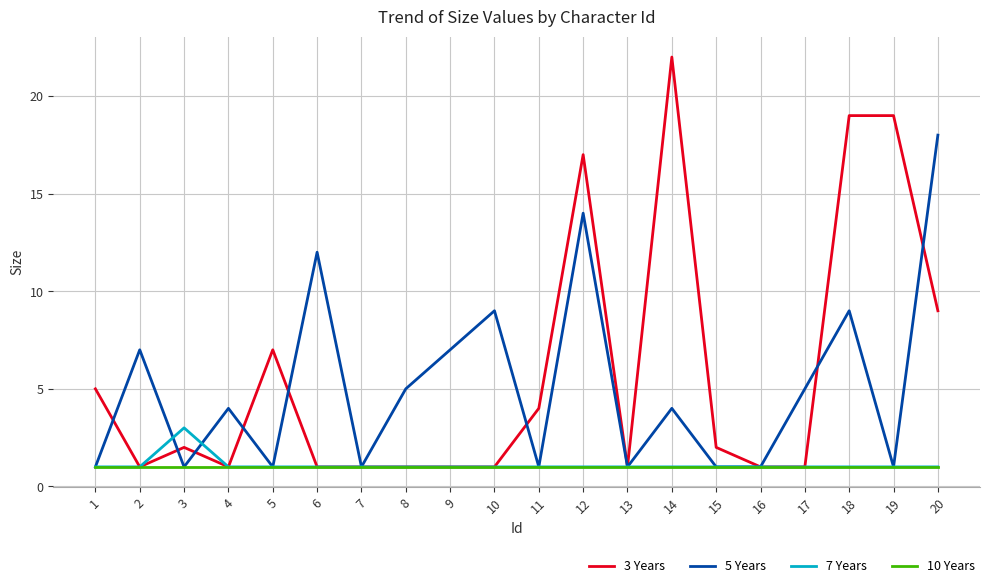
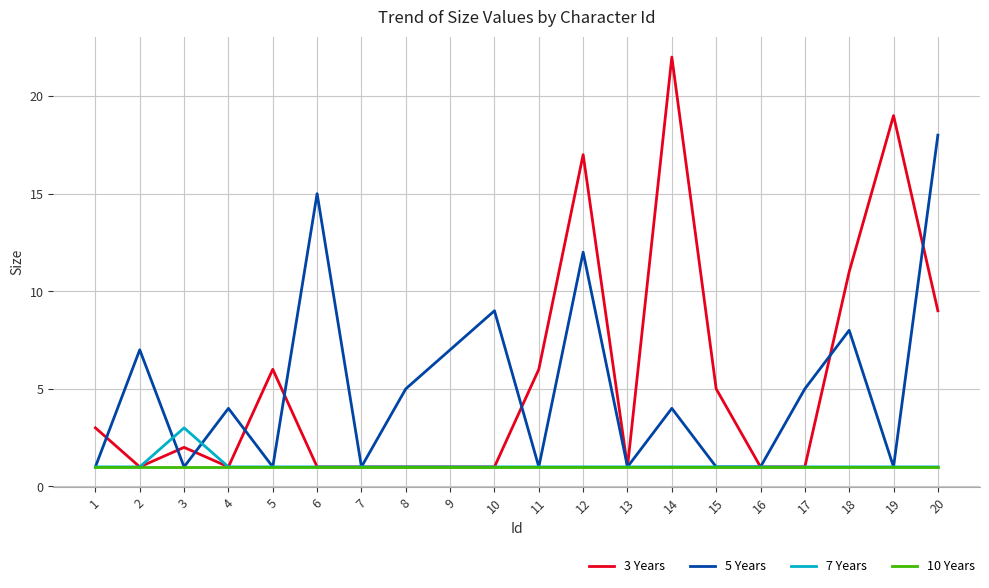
  {
    "3 Years": {
-     "1": 5,
+     "1": 3,
      "3": 2,
-     "5": 7,
-     "11": 4,
+     "5": 6,
+     "11": 6,
      "12": 17,
      "14": 22,
-     "15": 2,
-     "18": 19,
+     "15": 5,
+     "18": 11,
      "19": 19,
      "20": 9
    },
    "5 Years": {
      "2": 7,
      "4": 4,
-     "6": 12,
+     "6": 15,
      "8": 5,
      "9": 7,
      "10": 9,
-     "12": 14,
+     "12": 12,
      "14": 4,
      "17": 5,
-     "18": 9,
+     "18": 8,
      "20": 18
    },
    "7 Years": {
      "3": 3
    }
  }
